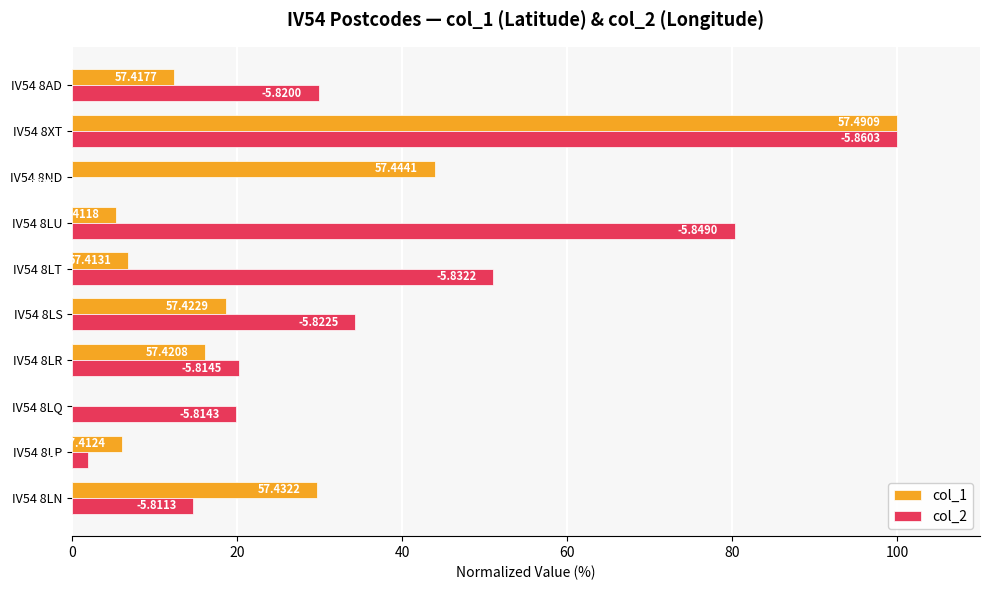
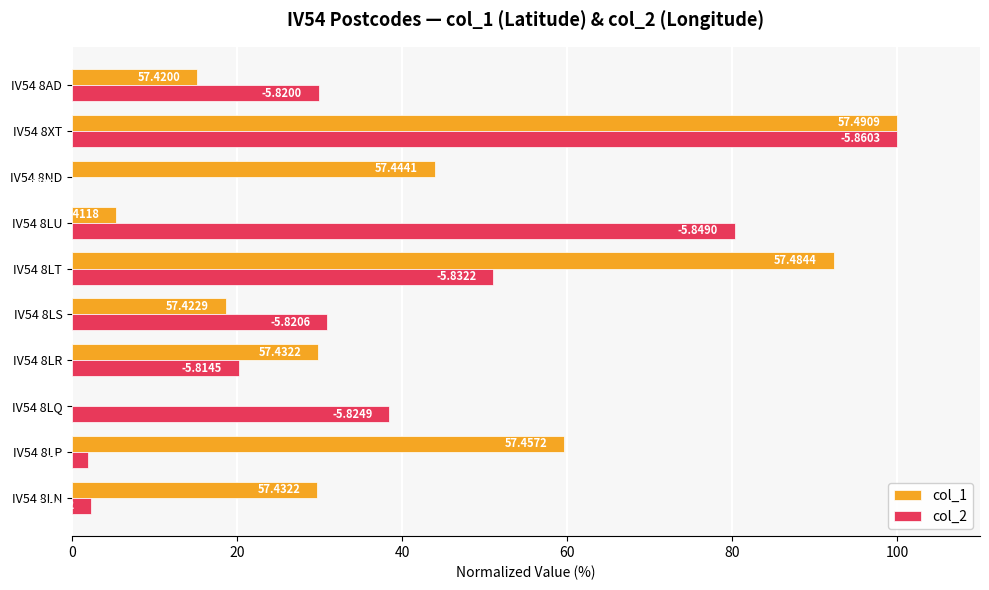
  {
    "col_1": {
-     "IV54 8AD": 57.4177,
-     "IV54 8LT": 57.4131,
-     "IV54 8LR": 57.4208,
-     "IV54 8LP": 57.4124
+     "IV54 8AD": 57.4200,
+     "IV54 8LT": 57.4844,
+     "IV54 8LR": 57.4322,
+     "IV54 8LP": 57.4572
    },
    "col_2": {
-     "IV54 8LS": -5.8225,
-     "IV54 8LQ": -5.8143,
-     "IV54 8LN": 15
+     "IV54 8LS": -5.8206,
+     "IV54 8LQ": -5.8249,
+     "IV54 8LN": 2
    }
  }
